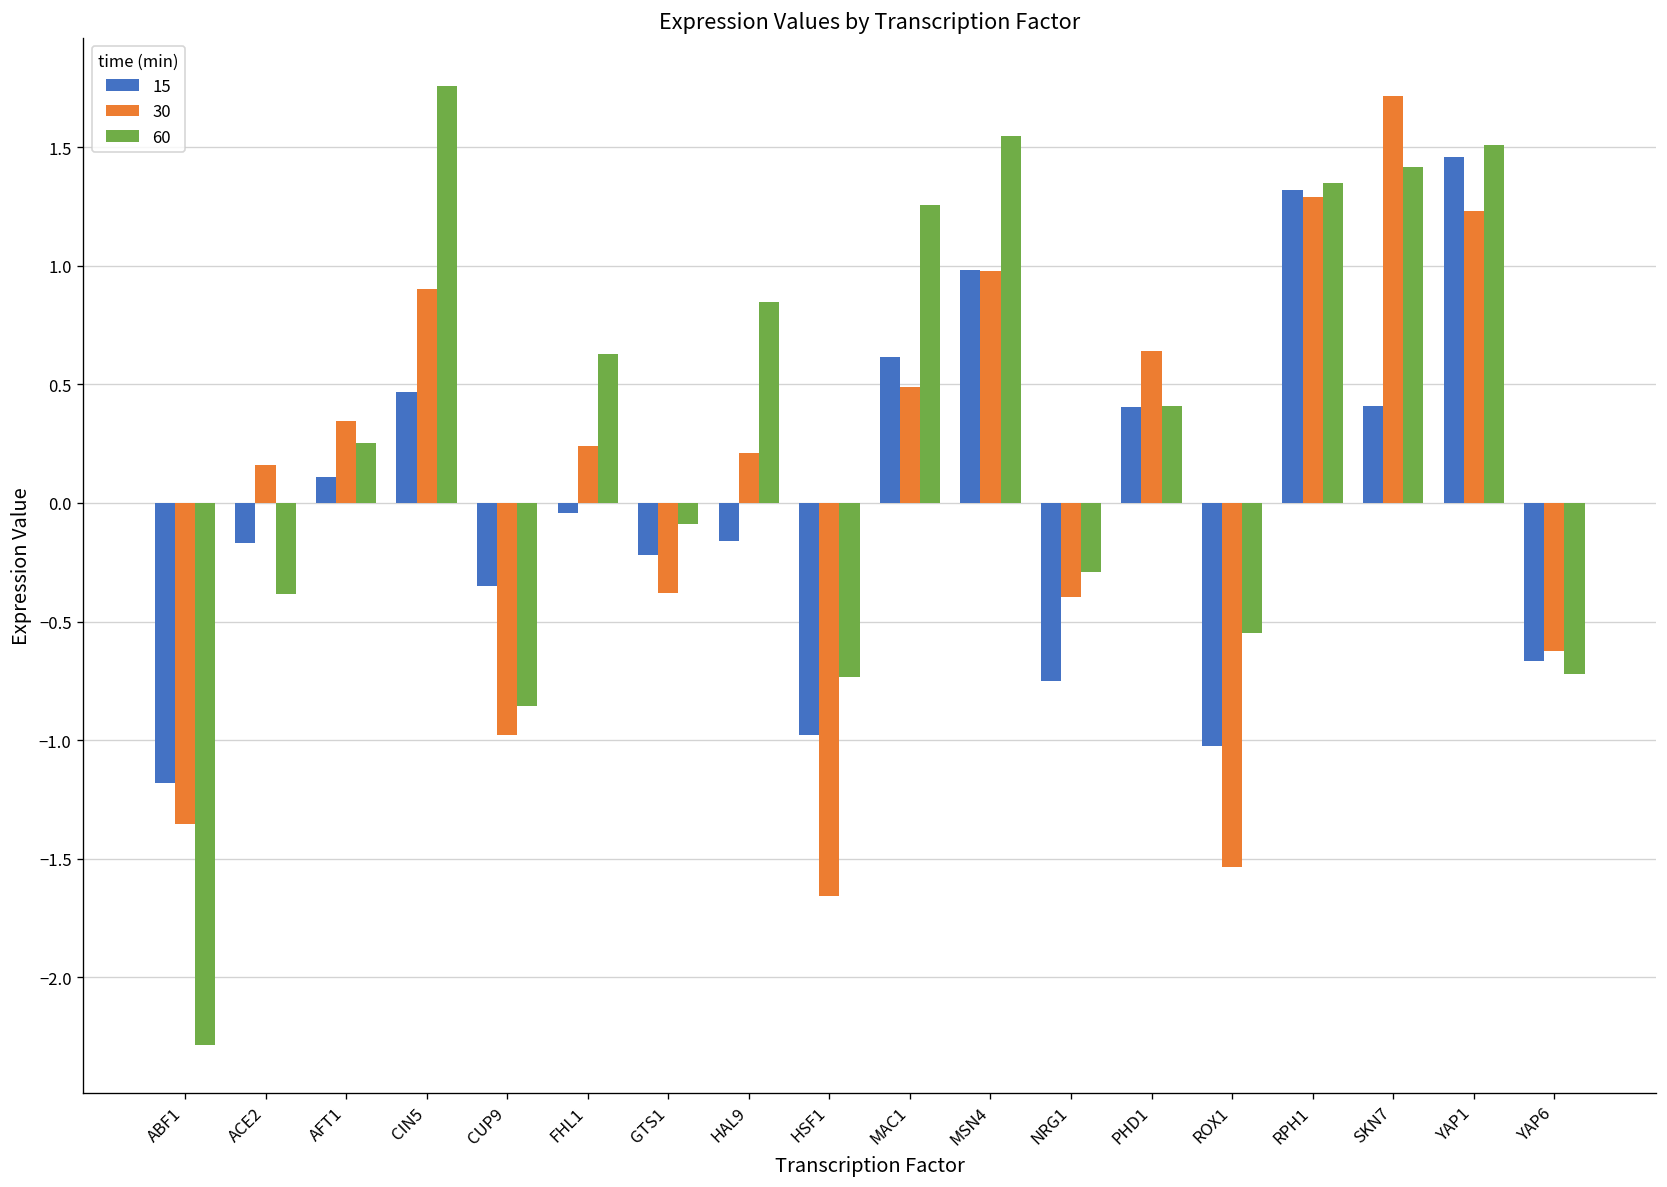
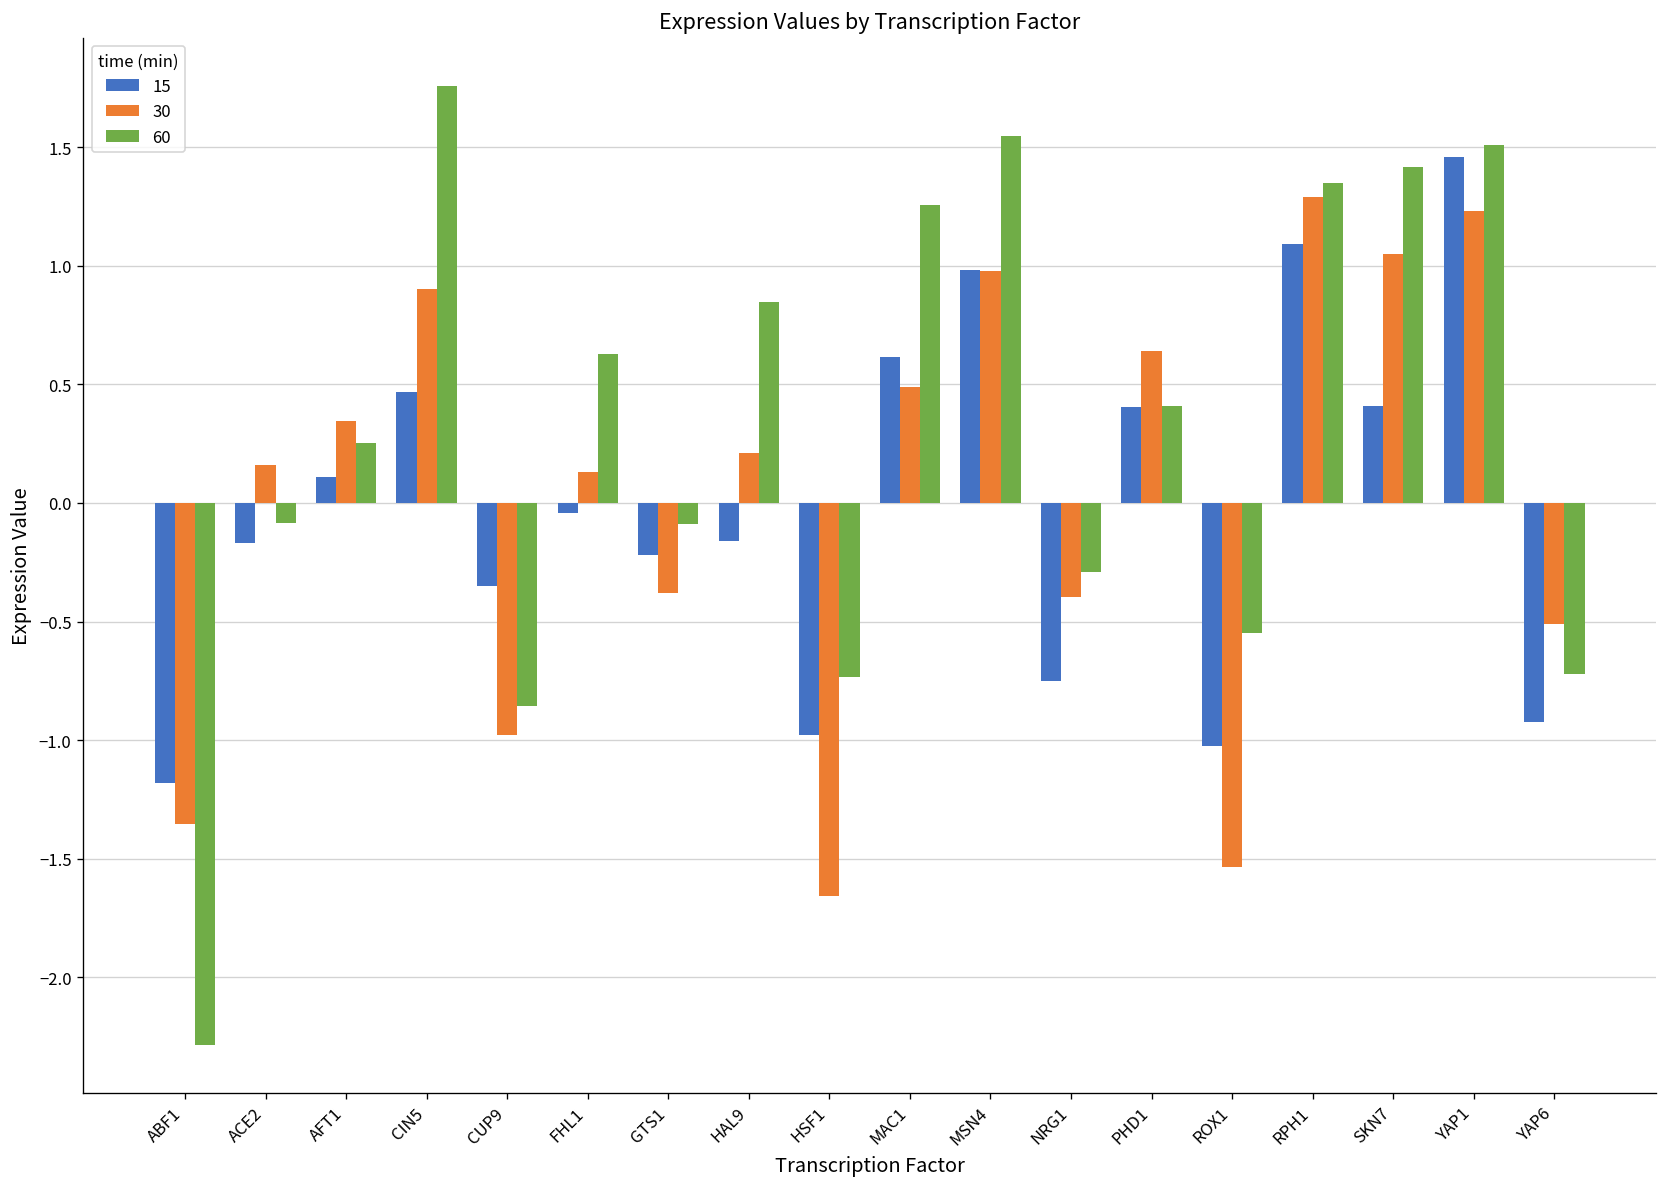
  {
    "15": {
      "ABF1": -1.18,
      "ACE2": -0.17,
      "AFT1": 0.11,
      "CIN5": 0.47,
      "CUP9": -0.35,
      "FHL1": -0.04,
      "GTS1": -0.22,
      "HAL9": -0.16,
      "HSF1": -0.98,
      "MAC1": 0.61,
      "MSN4": 0.98,
      "NRG1": -0.75,
      "PHD1": 0.40,
      "ROX1": -1.03,
-     "RPH1": 1.32,
+     "RPH1": 1.09,
      "SKN7": 0.41,
      "YAP1": 1.46,
-     "YAP6": -0.66
+     "YAP6": -0.92
    },
    "30": {
      "ABF1": -1.36,
      "ACE2": 0.16,
      "AFT1": 0.35,
      "CIN5": 0.90,
      "CUP9": -0.98,
-     "FHL1": 0.24,
+     "FHL1": 0.13,
      "GTS1": -0.38,
      "HAL9": 0.21,
      "HSF1": -1.66,
      "MAC1": 0.49,
      "MSN4": 0.98,
      "NRG1": -0.40,
      "PHD1": 0.64,
      "ROX1": -1.53,
      "RPH1": 1.29,
-     "SKN7": 1.71,
+     "SKN7": 1.05,
      "YAP1": 1.23,
-     "YAP6": -0.62
+     "YAP6": -0.51
    },
    "60": {
      "ABF1": -2.28,
-     "ACE2": -0.38,
+     "ACE2": -0.08,
      "AFT1": 0.25,
      "CIN5": 1.76,
      "CUP9": -0.86,
      "FHL1": 0.63,
      "GTS1": -0.09,
      "HAL9": 0.85,
      "HSF1": -0.73,
      "MAC1": 1.26,
      "MSN4": 1.55,
      "NRG1": -0.29,
      "PHD1": 0.41,
      "ROX1": -0.55,
      "RPH1": 1.35,
      "SKN7": 1.42,
      "YAP1": 1.51,
      "YAP6": -0.72
    }
  }
